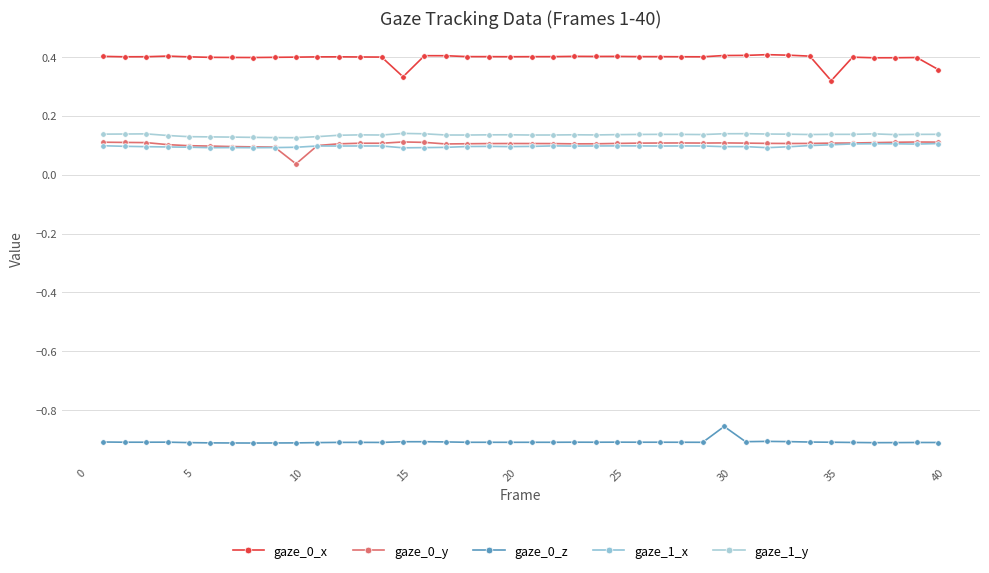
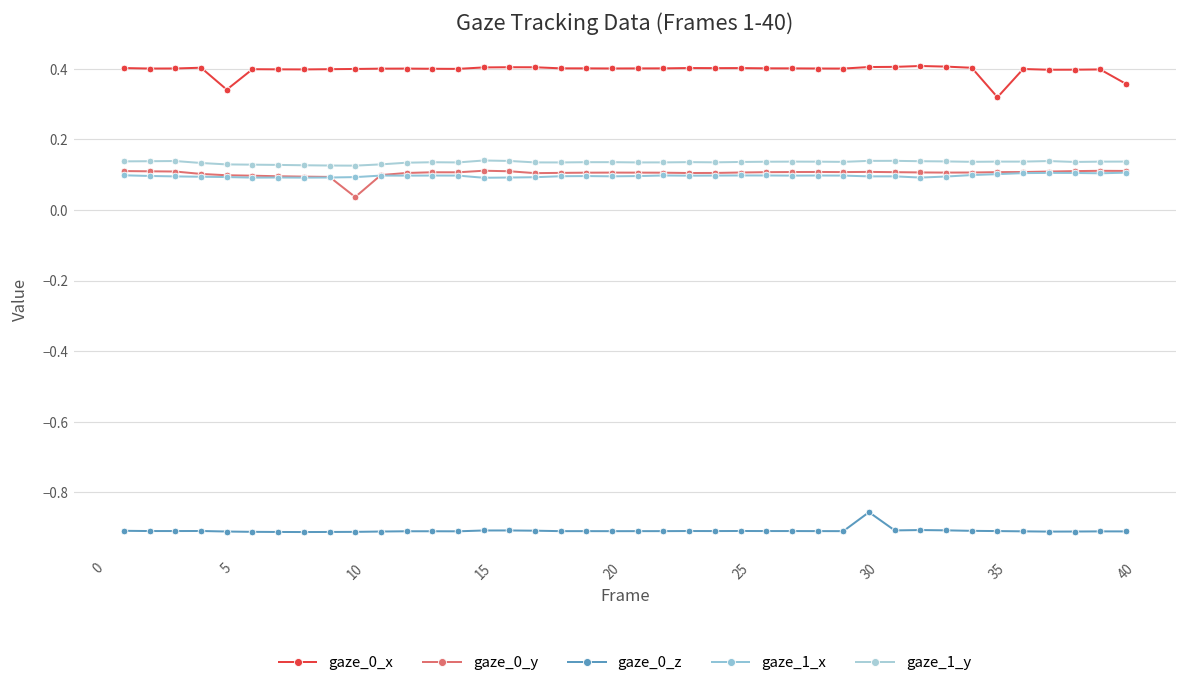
  {
    "gaze_0_x": {
-     "5": 0.40,
+     "5": 0.34,
      "10": 0.40,
-     "15": 0.33,
+     "15": 0.40,
      "20": 0.40,
      "25": 0.40,
      "30": 0.41,
      "35": 0.32,
      "40": 0.36
    },
    "gaze_0_y": {
      "10": 0.04,
      "15": 0.11,
      "20": 0.11,
      "30": 0.11
    },
    "gaze_0_z": {
      "5": -0.91,
      "10": -0.91,
      "15": -0.91,
      "20": -0.91,
      "25": -0.91,
      "30": -0.86,
      "35": -0.91,
      "40": -0.91
    }
  }
